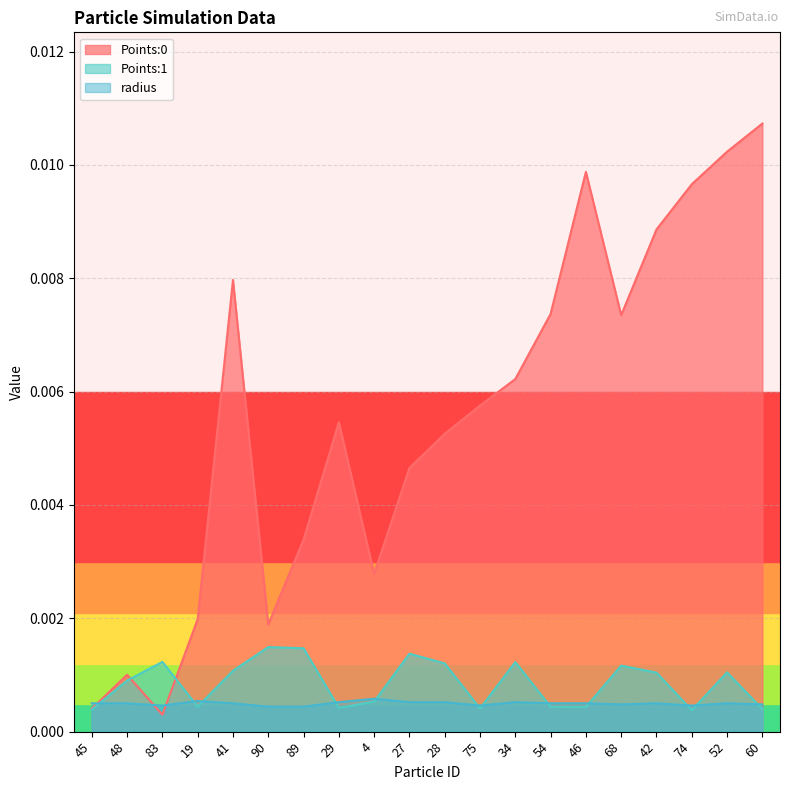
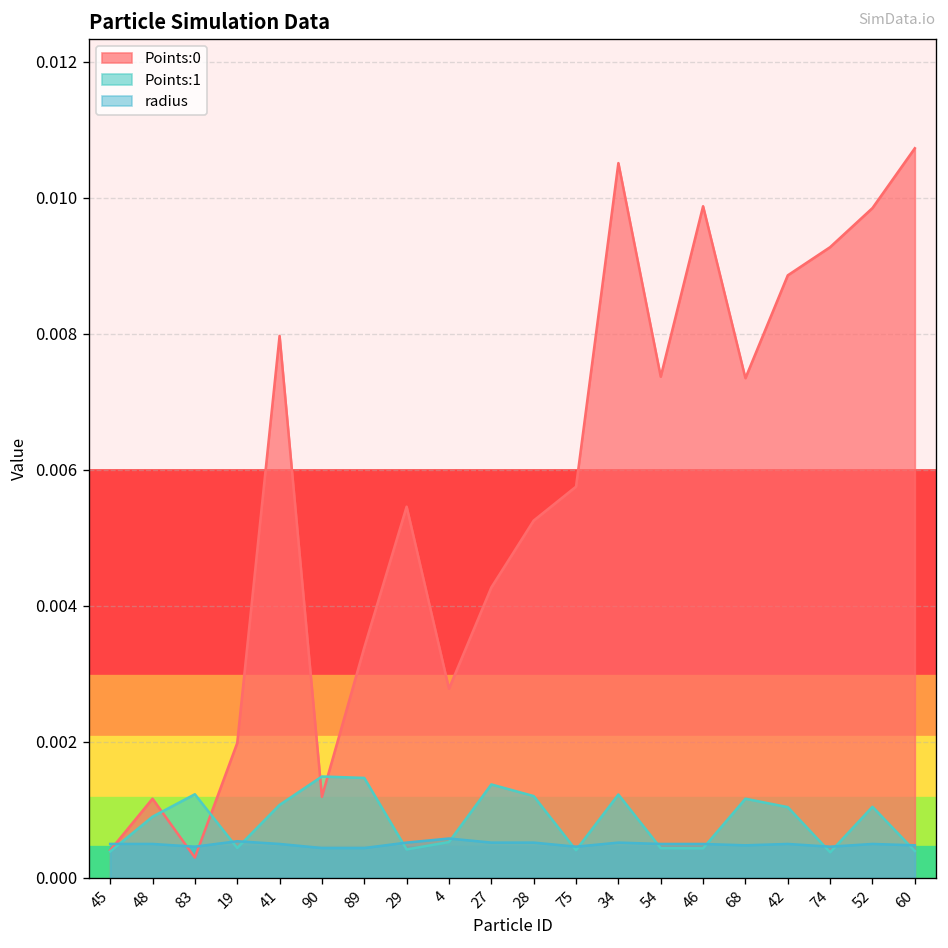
  {
    "Points:0": {
-     "48": 0.0010,
+     "48": 0.0012,
      "83": 0.0003,
      "19": 0.0020,
      "41": 0.0080,
-     "90": 0.0019,
+     "90": 0.0012,
      "89": 0.0034,
      "29": 0.0055,
      "4": 0.0028,
-     "27": 0.0047,
+     "27": 0.0043,
      "28": 0.0053,
      "75": 0.0058,
-     "34": 0.0062,
+     "34": 0.0105,
      "54": 0.0074,
      "46": 0.0099,
      "68": 0.0073,
      "42": 0.0089,
-     "74": 0.0097,
-     "52": 0.0102,
+     "74": 0.0093,
+     "52": 0.0099,
      "60": 0.0107
    }
  }
